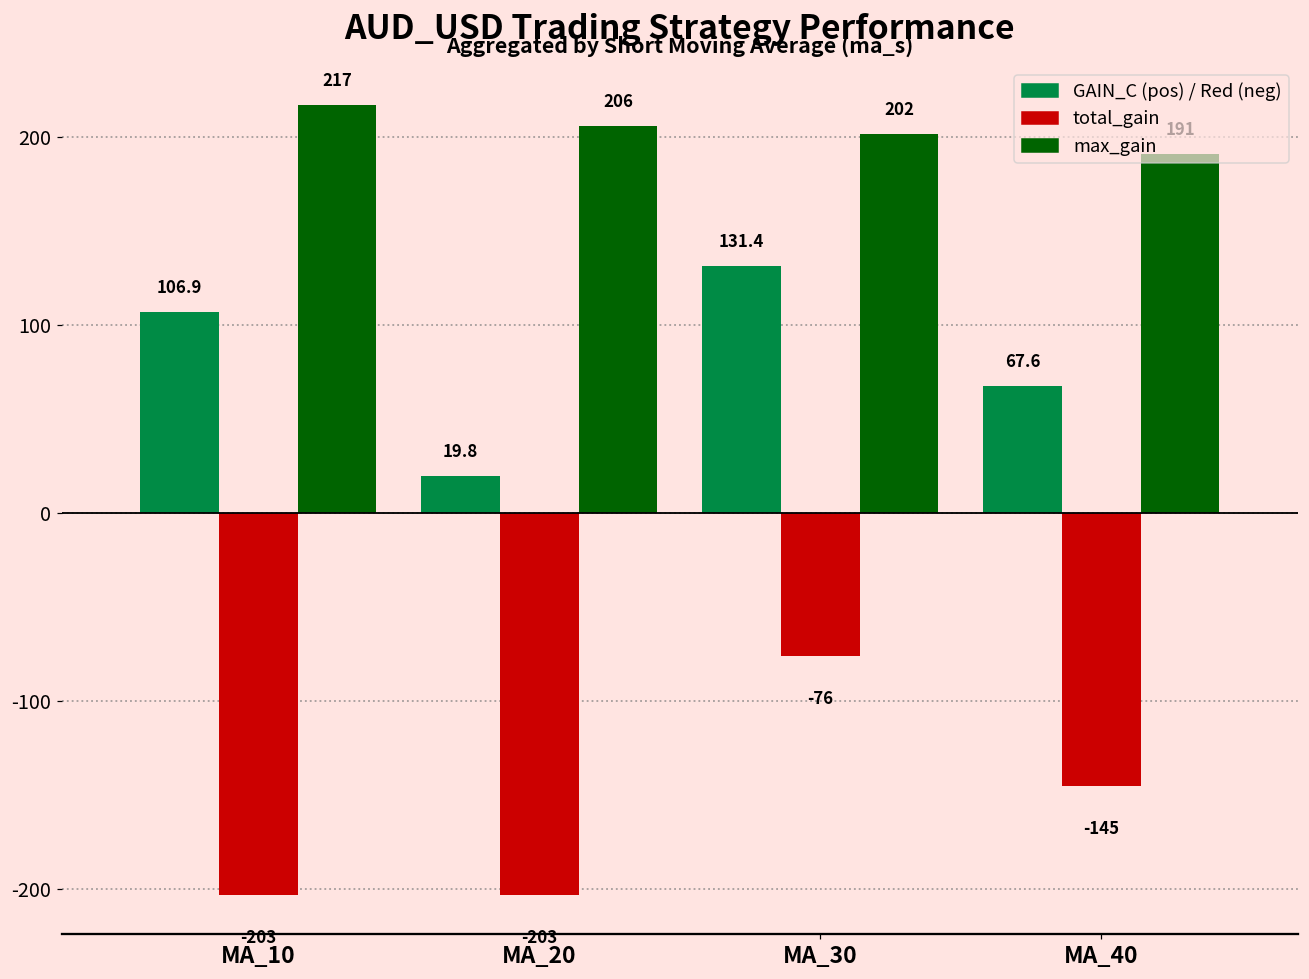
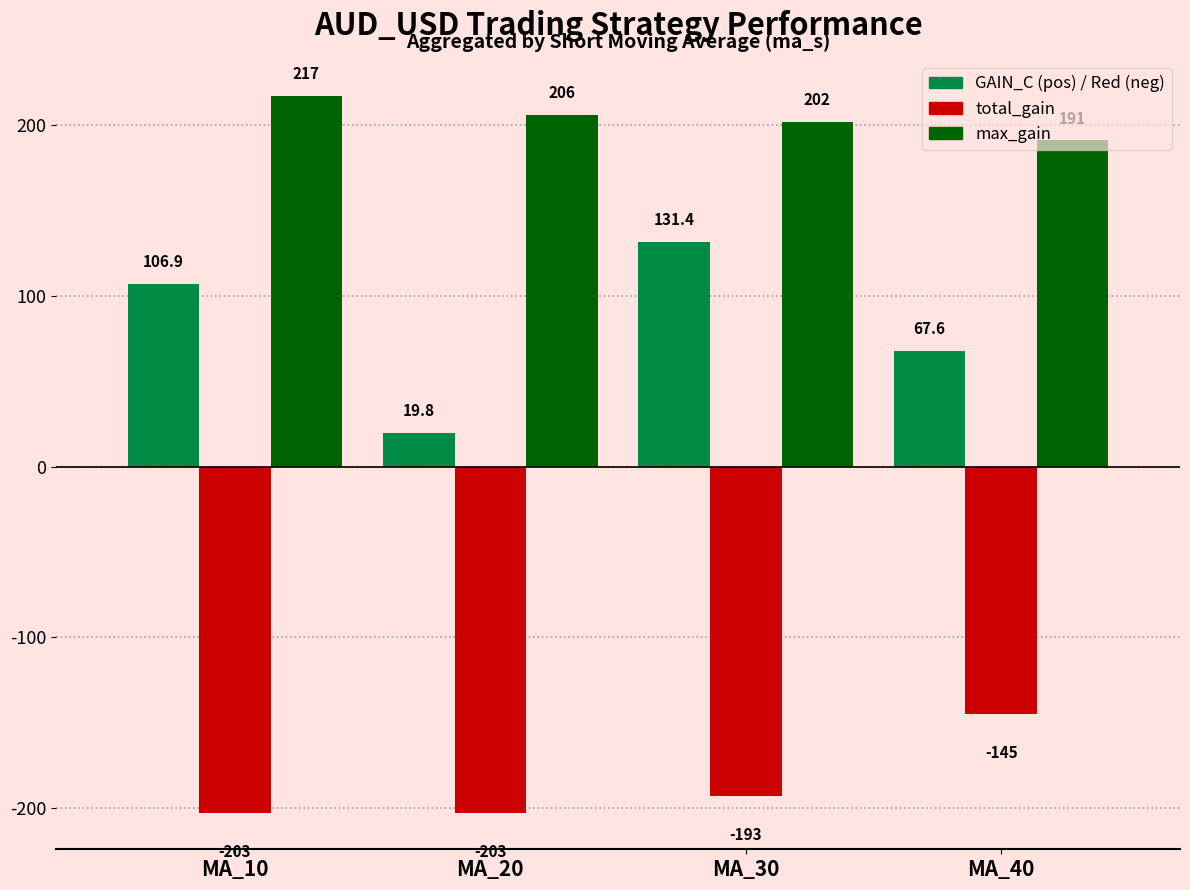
  {
-   "MA_30": -76
+   "MA_30": -193
  }
